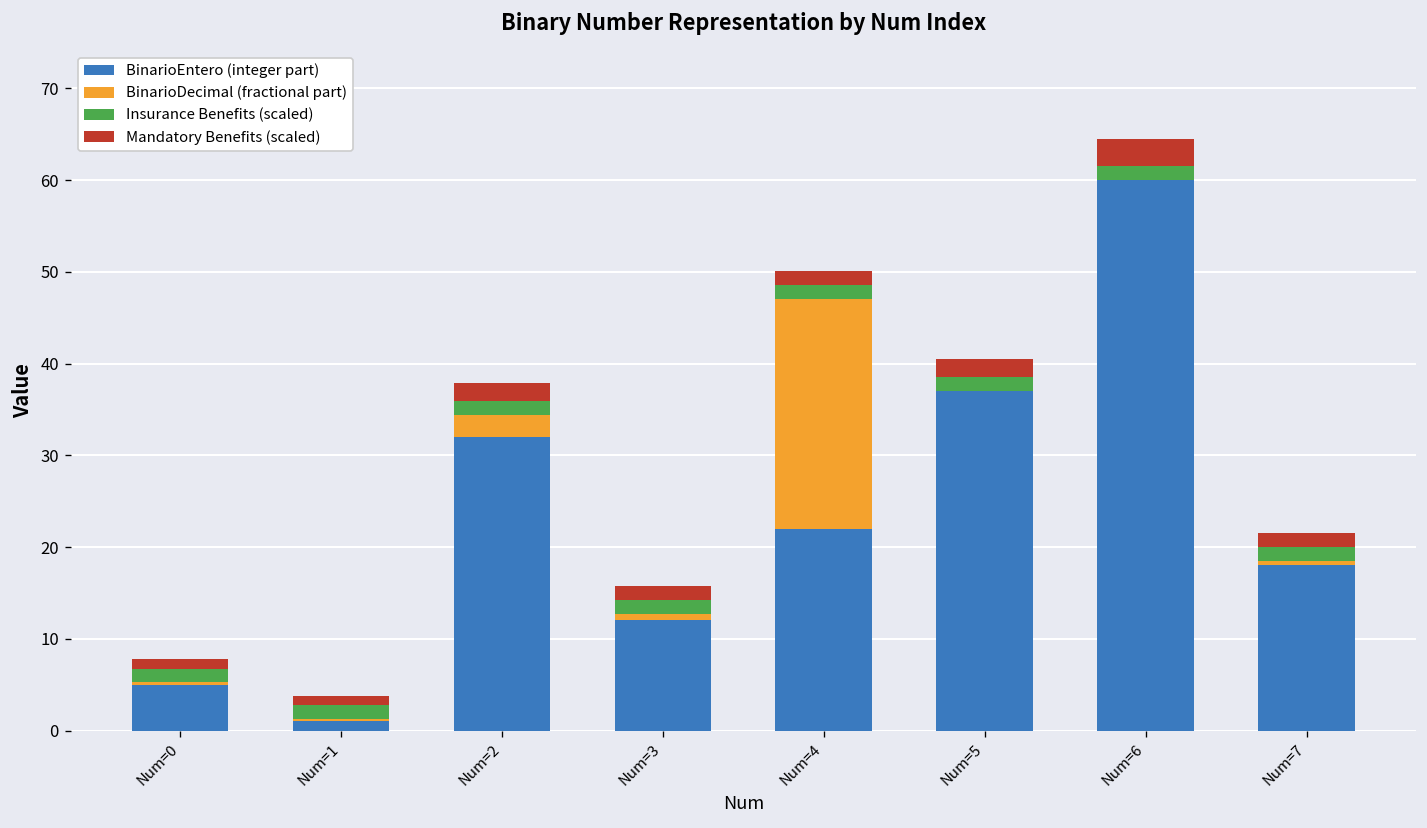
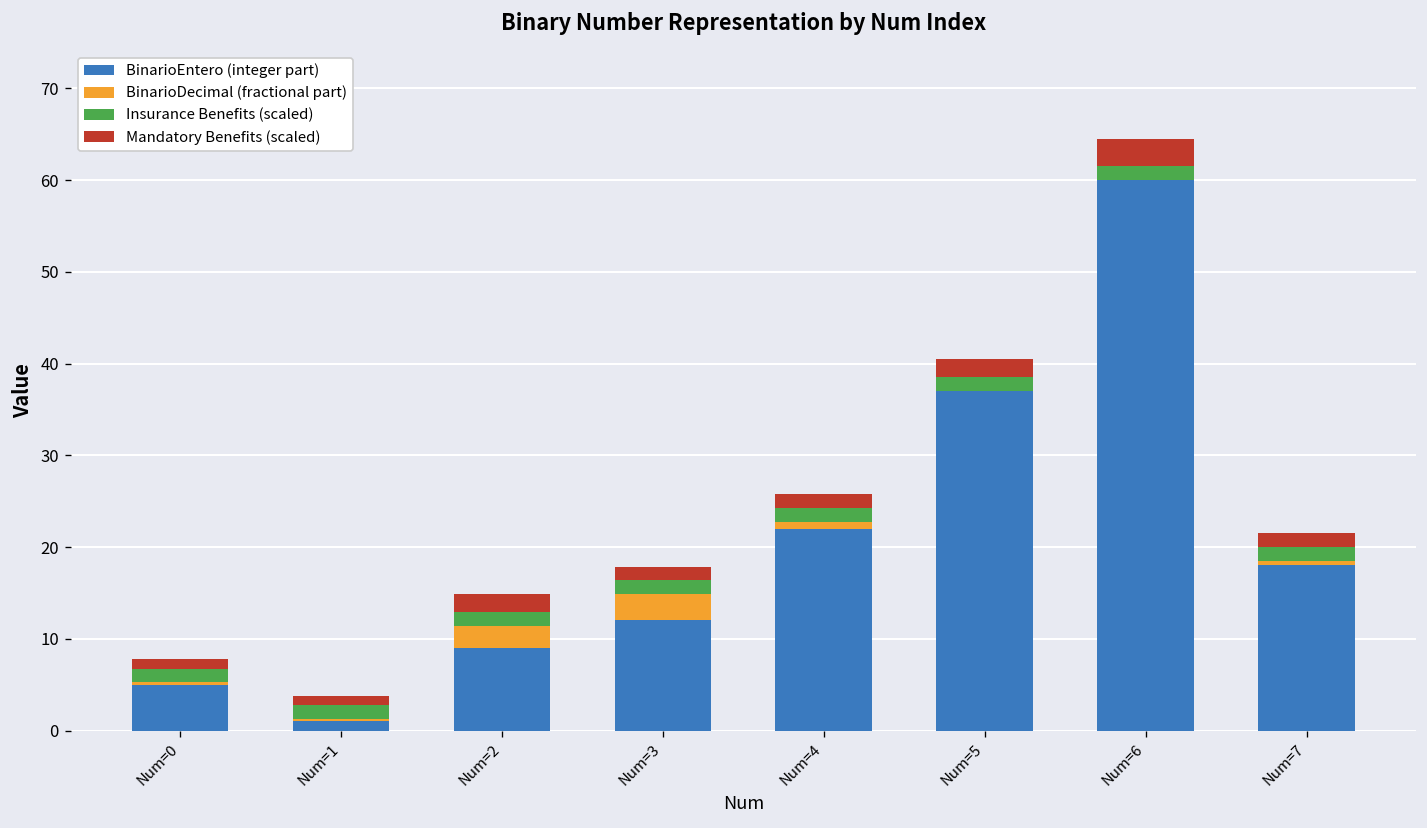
  {
    "BinarioEntero (integer part)": {
      "Num=0": 5,
      "Num=1": 1,
-     "Num=2": 32,
+     "Num=2": 9,
      "Num=3": 12,
      "Num=4": 22,
      "Num=5": 37,
      "Num=6": 60,
      "Num=7": 18
    },
    "BinarioDecimal (fractional part)": {
      "Num=2": 2,
-     "Num=3": 1,
-     "Num=4": 25,
+     "Num=3": 3,
+     "Num=4": 1,
      "Num=5": 0,
      "Num=6": 0,
      "Num=7": 1
    },
    "Insurance Benefits (scaled)": {
      "Num=0": 2,
      "Num=1": 2,
      "Num=2": 2,
      "Num=3": 2,
      "Num=4": 2,
      "Num=5": 2,
      "Num=6": 2,
      "Num=7": 2
    },
    "Mandatory Benefits (scaled)": {
      "Num=0": 1,
      "Num=1": 1,
      "Num=2": 2,
      "Num=3": 2,
      "Num=4": 2,
      "Num=5": 2,
      "Num=6": 3,
      "Num=7": 2
    }
  }
